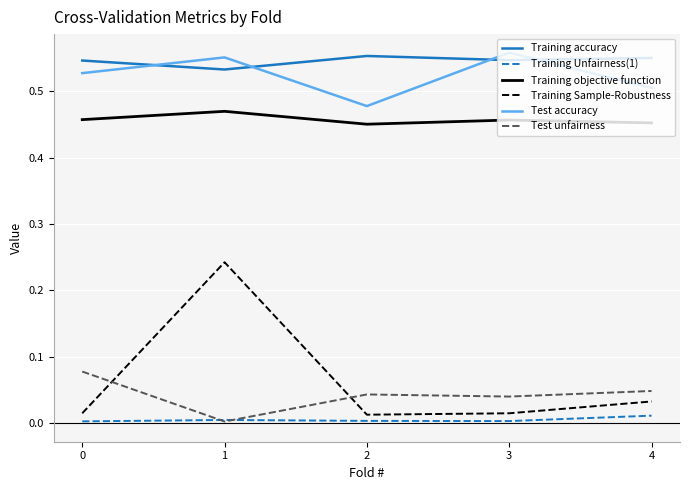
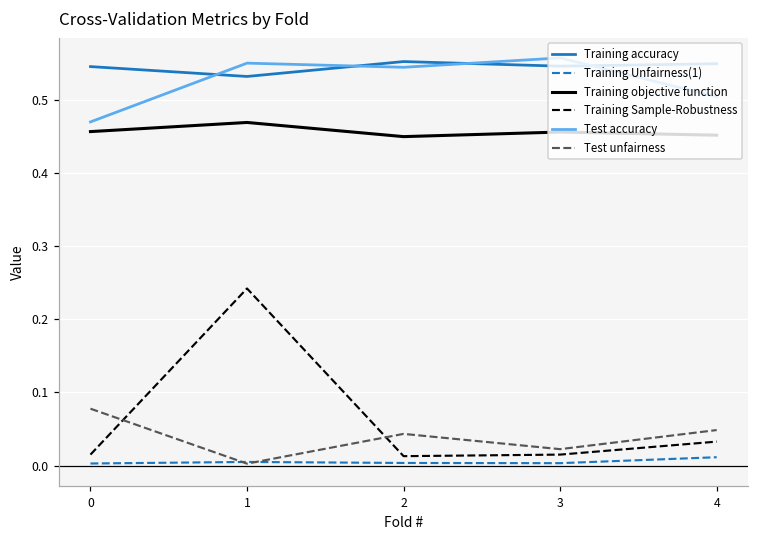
  {
    "Test accuracy": {
-     "0": 0.53,
+     "0": 0.47,
      "1": 0.55,
-     "2": 0.48
+     "2": 0.55
    },
    "Test unfairness": {
      "0": 0.08,
      "2": 0.04,
-     "3": 0.04,
+     "3": 0.02,
      "4": 0.05
    }
  }
